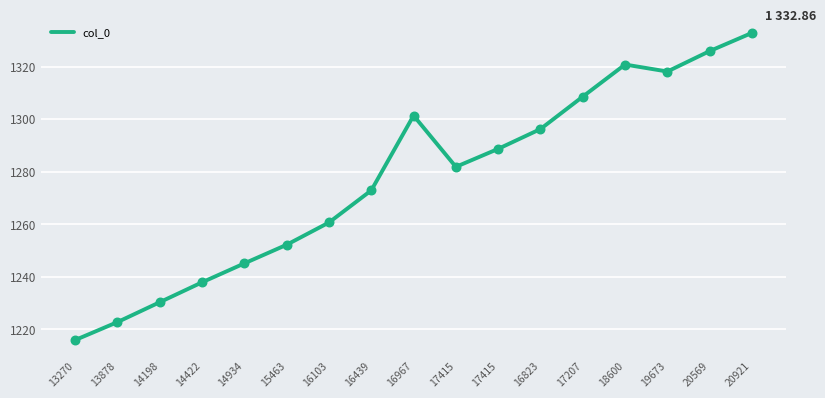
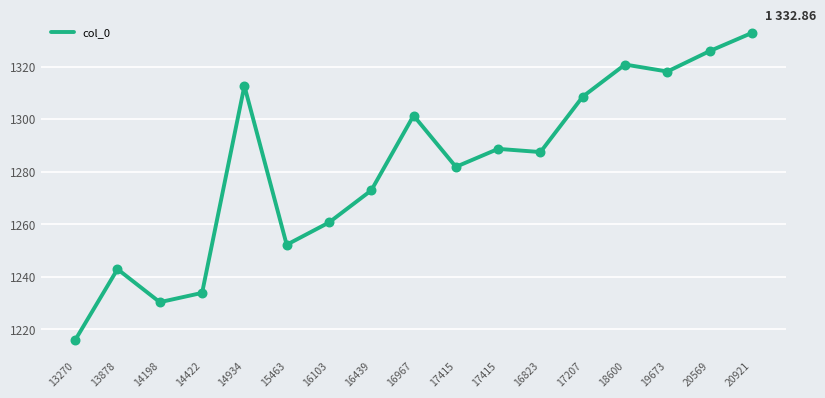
  {
    "13270": 1216,
-   "13878": 1223,
+   "13878": 1243,
    "14198": 1230,
-   "14422": 1238,
-   "14934": 1245,
+   "14422": 1234,
+   "14934": 1313,
    "15463": 1252,
    "16103": 1261,
    "16439": 1273,
    "16967": 1301,
-   "16823": 1296,
+   "16823": 1288,
    "17207": 1309,
    "18600": 1321,
    "19673": 1318,
    "20569": 1326
  }
